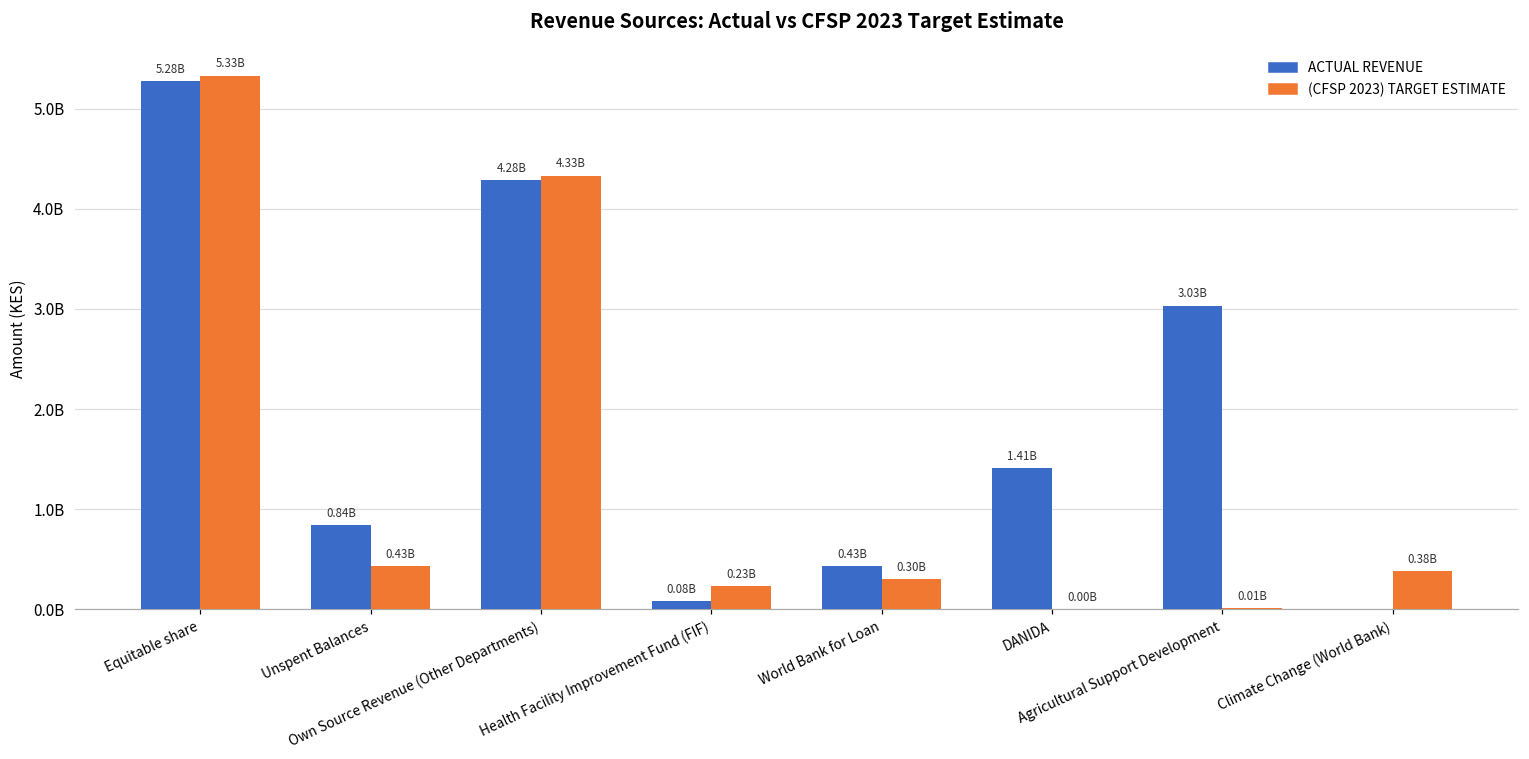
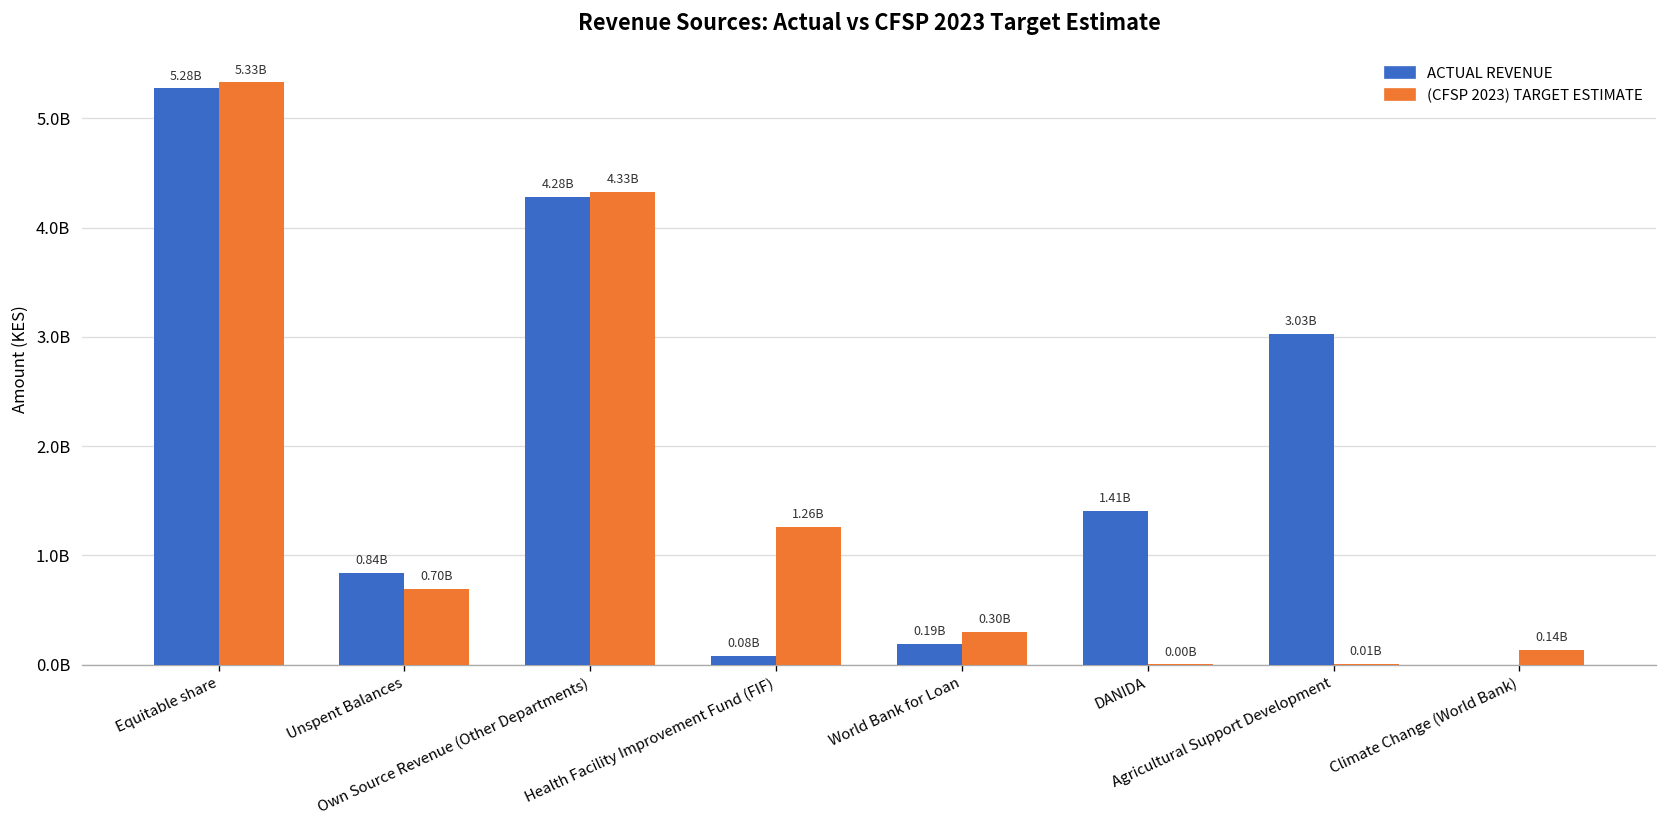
  {
    "ACTUAL REVENUE": {
      "Equitable share": "5.28B",
      "Unspent Balances": "0.84B",
      "Own Source Revenue (Other Departments)": "4.28B",
      "Health Facility Improvement Fund (FIF)": "0.08B",
-     "World Bank for Loan": "0.43B",
+     "World Bank for Loan": "0.19B",
      "DANIDA": "1.41B",
      "Agricultural Support Development": "3.03B"
    },
    "(CFSP 2023) TARGET ESTIMATE": {
      "Equitable share": "5.33B",
-     "Unspent Balances": "0.43B",
+     "Unspent Balances": "0.70B",
      "Own Source Revenue (Other Departments)": "4.33B",
-     "Health Facility Improvement Fund (FIF)": "0.23B",
+     "Health Facility Improvement Fund (FIF)": "1.26B",
      "World Bank for Loan": "0.30B",
      "Agricultural Support Development": "0.01B",
-     "Climate Change (World Bank)": "0.38B"
+     "Climate Change (World Bank)": "0.14B"
    }
  }
